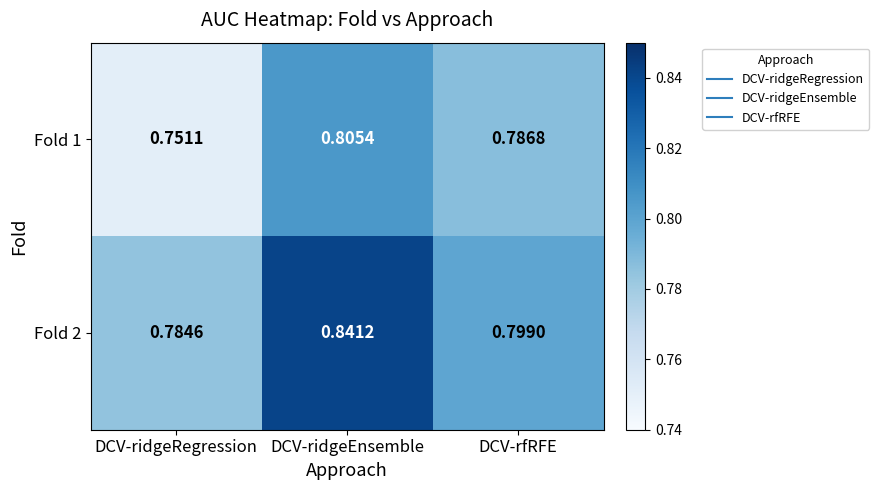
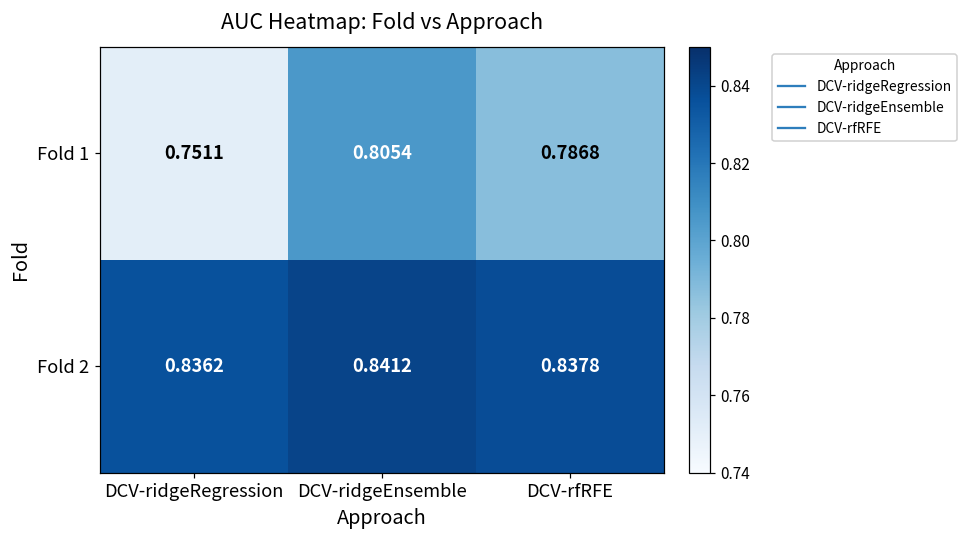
  {
    "Fold 1": {
      "DCV-ridgeRegression": 0.7511,
      "DCV-ridgeEnsemble": 0.8054,
      "DCV-rfRFE": 0.7868
    },
    "Fold 2": {
-     "DCV-ridgeRegression": 0.7846,
+     "DCV-ridgeRegression": 0.8362,
      "DCV-ridgeEnsemble": 0.8412,
-     "DCV-rfRFE": 0.7990
+     "DCV-rfRFE": 0.8378
    }
  }
